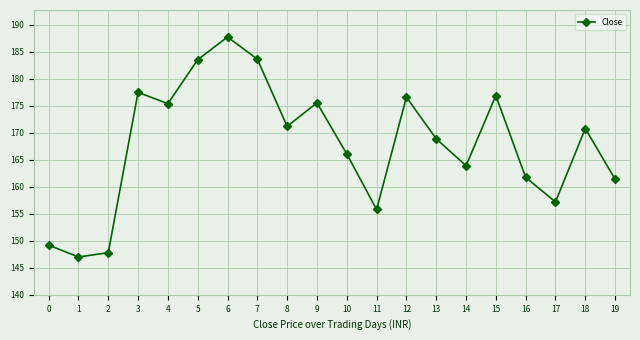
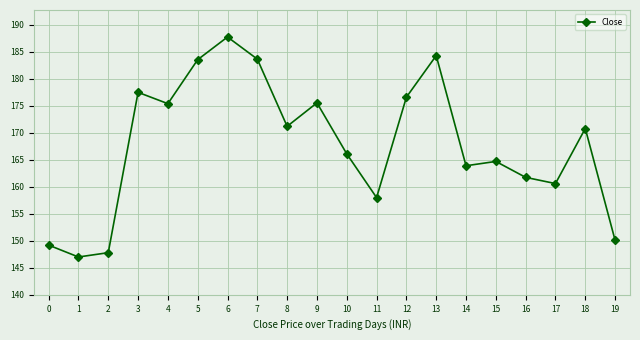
  {
    "0": 149,
    "1": 147,
    "2": 148,
    "3": 178,
    "4": 175,
    "5": 184,
    "6": 188,
    "7": 184,
    "8": 171,
    "9": 176,
    "10": 166,
-   "11": 156,
+   "11": 158,
    "12": 177,
-   "13": 169,
+   "13": 184,
    "14": 164,
-   "15": 177,
+   "15": 165,
    "16": 162,
-   "17": 157,
+   "17": 161,
    "18": 171,
-   "19": 161
+   "19": 150
  }
